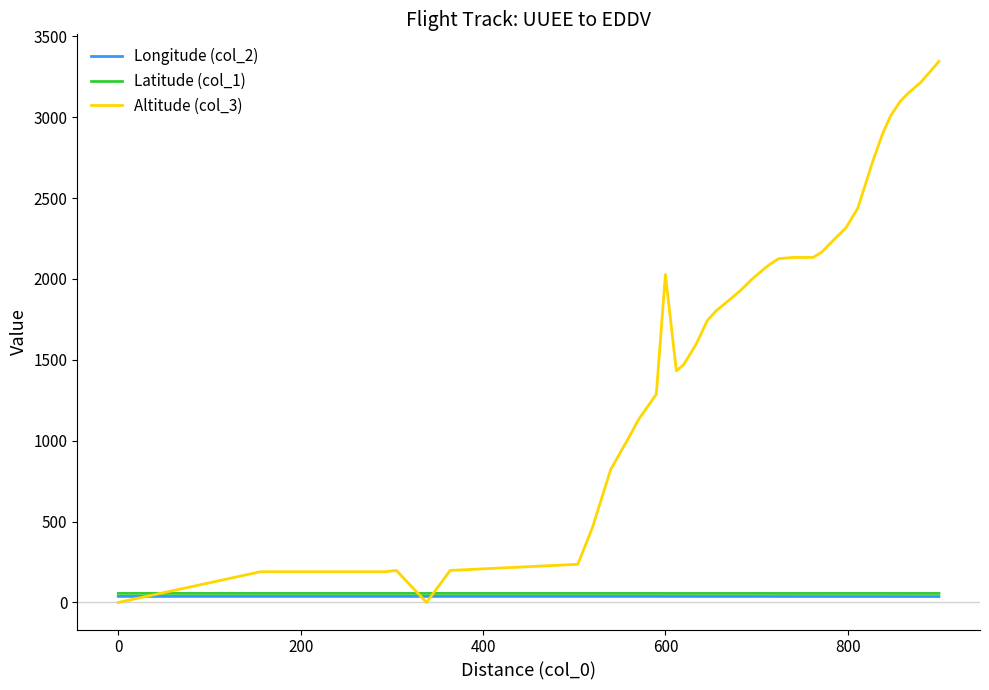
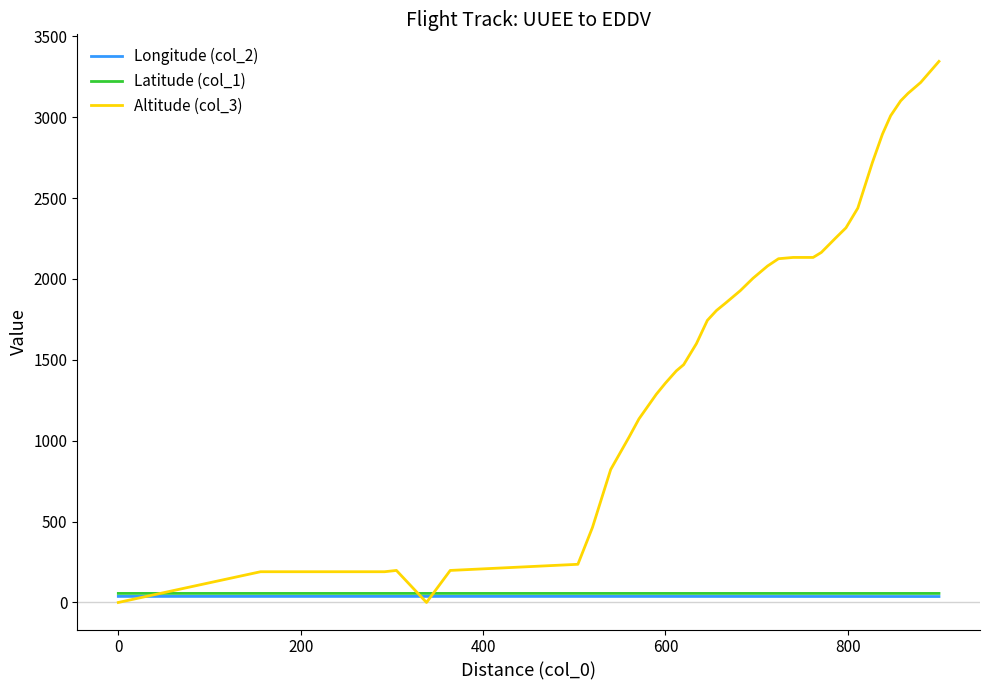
  {
    "Longitude (col_2)": {
      "0": 40,
      "600": 40
    },
    "Latitude (col_1)": {
      "0": 60,
      "600": 60
    },
    "Altitude (col_3)": {
      "0": 0,
-     "600": 2030
+     "600": 1360
    }
  }
